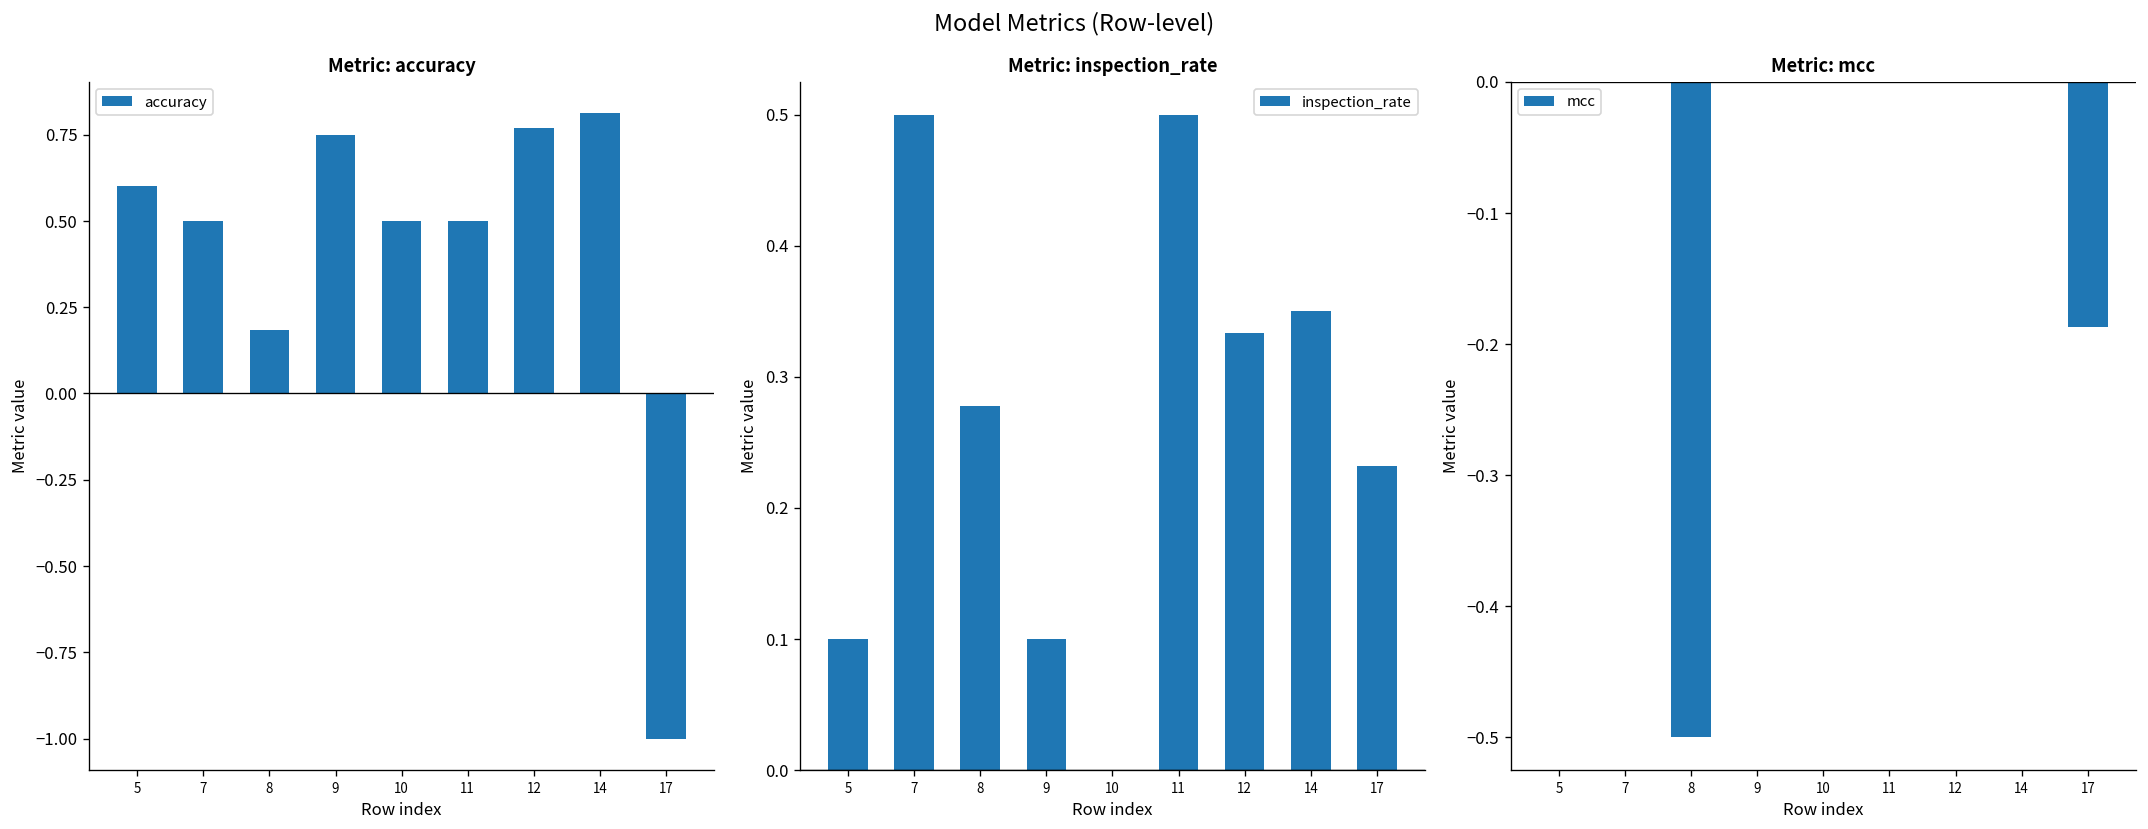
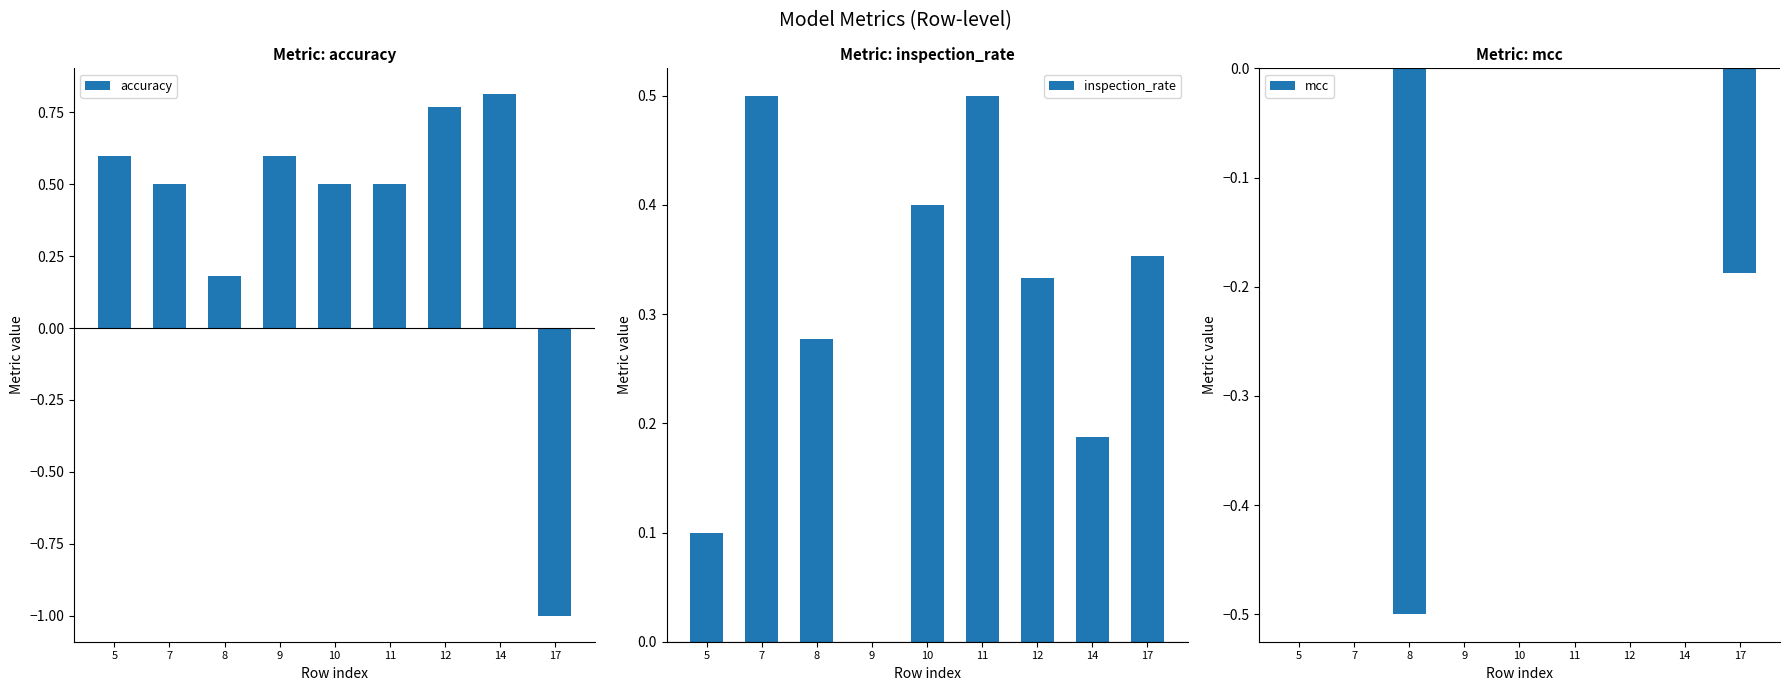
  {
    "Metric: accuracy": {
      "5": 0.60,
      "7": 0.50,
      "8": 0.18,
-     "9": 0.75,
+     "9": 0.60,
      "10": 0.50,
      "11": 0.50,
      "12": 0.77,
      "14": 0.81,
      "17": -1.00
    },
    "Metric: inspection_rate": {
      "5": 0.100,
      "7": 0.500,
      "8": 0.277,
-     "9": 0.1,
-     "10": 0.0,
+     "9": 0.0,
+     "10": 0.4,
      "11": 0.500,
      "12": 0.333,
-     "14": 0.350,
-     "17": 0.232
+     "14": 0.188,
+     "17": 0.353
    },
    "Metric: mcc": {
      "5": 0.000,
      "7": 0.000,
      "8": -0.500,
      "9": 0.000,
      "10": 0.000,
      "11": 0.000,
      "12": 0.000,
      "14": 0.000,
      "17": -0.187
    }
  }
